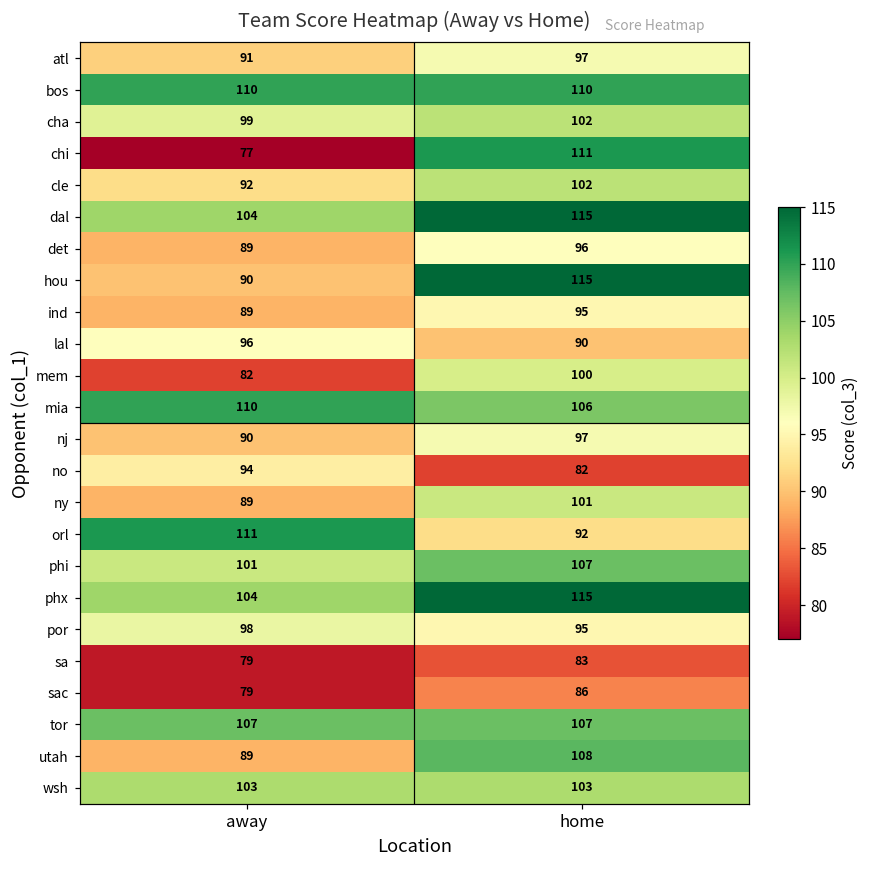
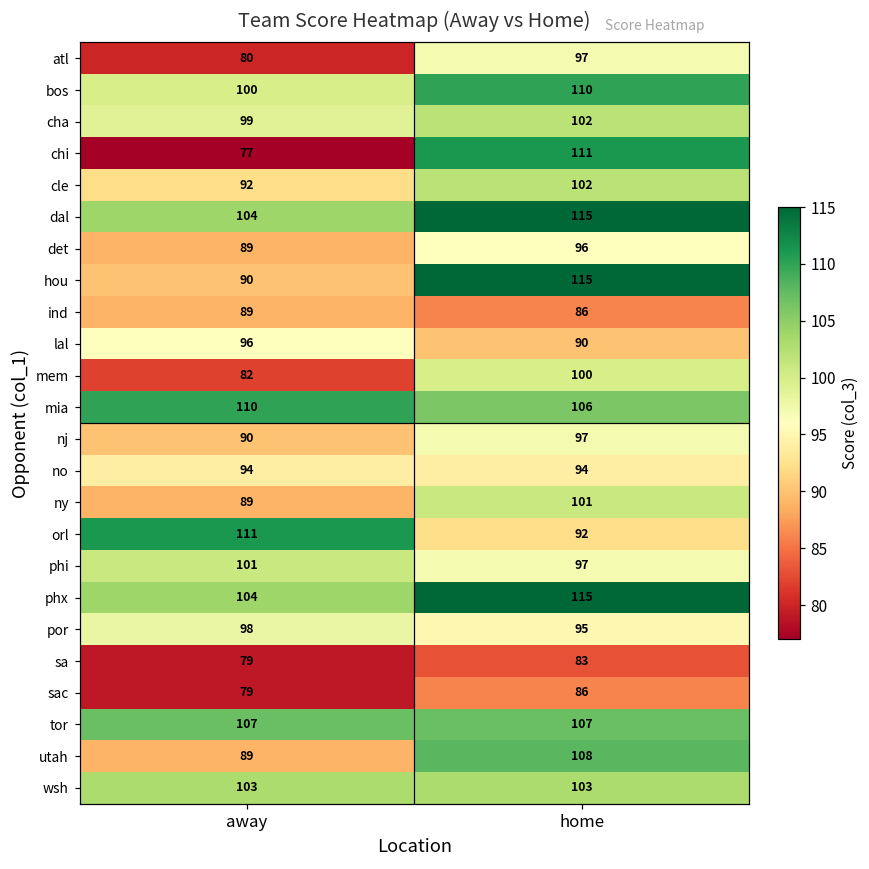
  {
    "atl": {
-     "away": 91,
+     "away": 80,
      "home": 97
    },
    "bos": {
-     "away": 110,
+     "away": 100,
      "home": 110
    },
    "cha": {
      "away": 99,
      "home": 102
    },
    "chi": {
      "away": 77,
      "home": 111
    },
    "cle": {
      "away": 92,
      "home": 102
    },
    "dal": {
      "away": 104,
      "home": 115
    },
    "det": {
      "away": 89,
      "home": 96
    },
    "hou": {
      "away": 90,
      "home": 115
    },
    "ind": {
      "away": 89,
-     "home": 95
+     "home": 86
    },
    "lal": {
      "away": 96,
      "home": 90
    },
    "mem": {
      "away": 82,
      "home": 100
    },
    "mia": {
      "away": 110,
      "home": 106
    },
    "nj": {
      "away": 90,
      "home": 97
    },
    "no": {
      "away": 94,
-     "home": 82
+     "home": 94
    },
    "ny": {
      "away": 89,
      "home": 101
    },
    "orl": {
      "away": 111,
      "home": 92
    },
    "phi": {
      "away": 101,
-     "home": 107
+     "home": 97
    },
    "phx": {
      "away": 104,
      "home": 115
    },
    "por": {
      "away": 98,
      "home": 95
    },
    "sa": {
      "away": 79,
      "home": 83
    },
    "sac": {
      "away": 79,
      "home": 86
    },
    "tor": {
      "away": 107,
      "home": 107
    },
    "utah": {
      "away": 89,
      "home": 108
    },
    "wsh": {
      "away": 103,
      "home": 103
    }
  }
